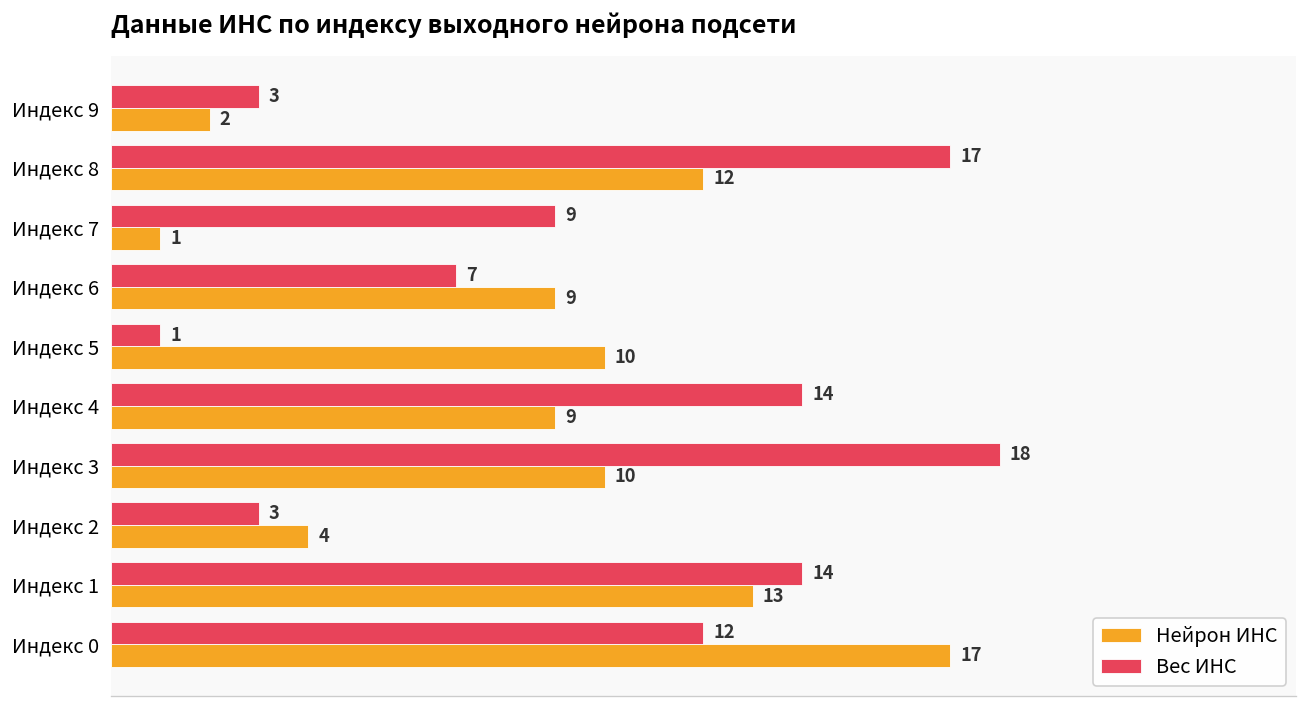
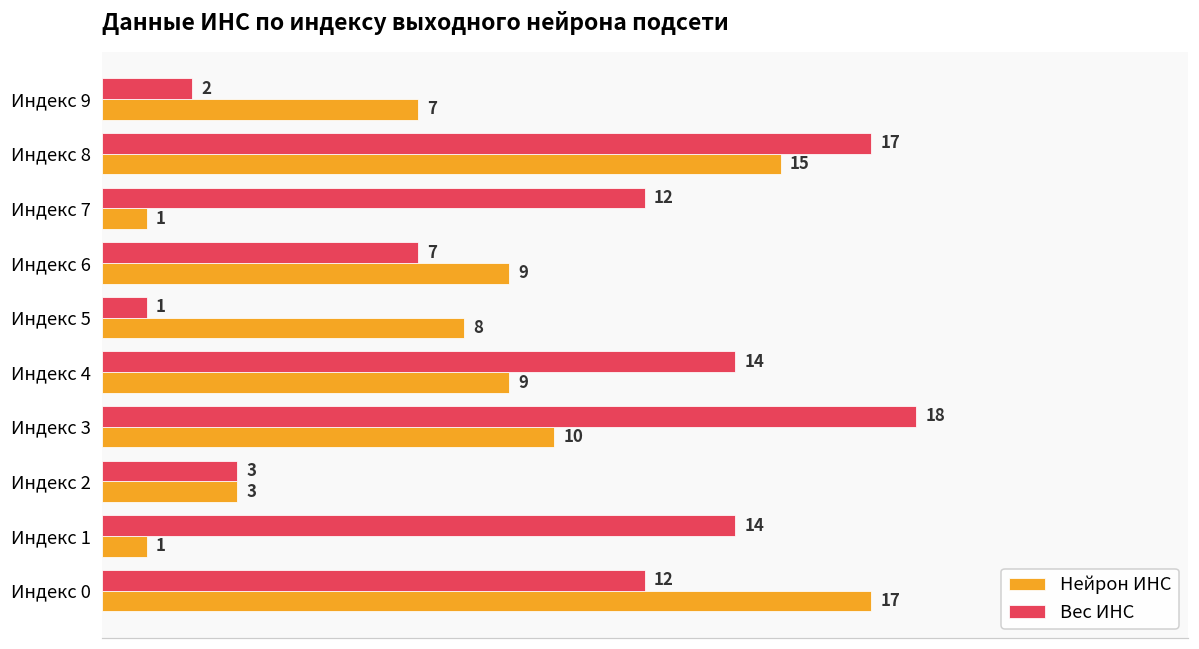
  {
    "Нейрон ИНС": {
-     "Индекс 9": 2,
-     "Индекс 8": 12,
+     "Индекс 9": 7,
+     "Индекс 8": 15,
      "Индекс 7": 1,
      "Индекс 6": 9,
-     "Индекс 5": 10,
+     "Индекс 5": 8,
      "Индекс 4": 9,
      "Индекс 3": 10,
-     "Индекс 2": 4,
-     "Индекс 1": 13,
+     "Индекс 2": 3,
+     "Индекс 1": 1,
      "Индекс 0": 17
    },
    "Вес ИНС": {
-     "Индекс 9": 3,
+     "Индекс 9": 2,
      "Индекс 8": 17,
-     "Индекс 7": 9,
+     "Индекс 7": 12,
      "Индекс 6": 7,
      "Индекс 5": 1,
      "Индекс 4": 14,
      "Индекс 3": 18,
      "Индекс 2": 3,
      "Индекс 1": 14,
      "Индекс 0": 12
    }
  }
